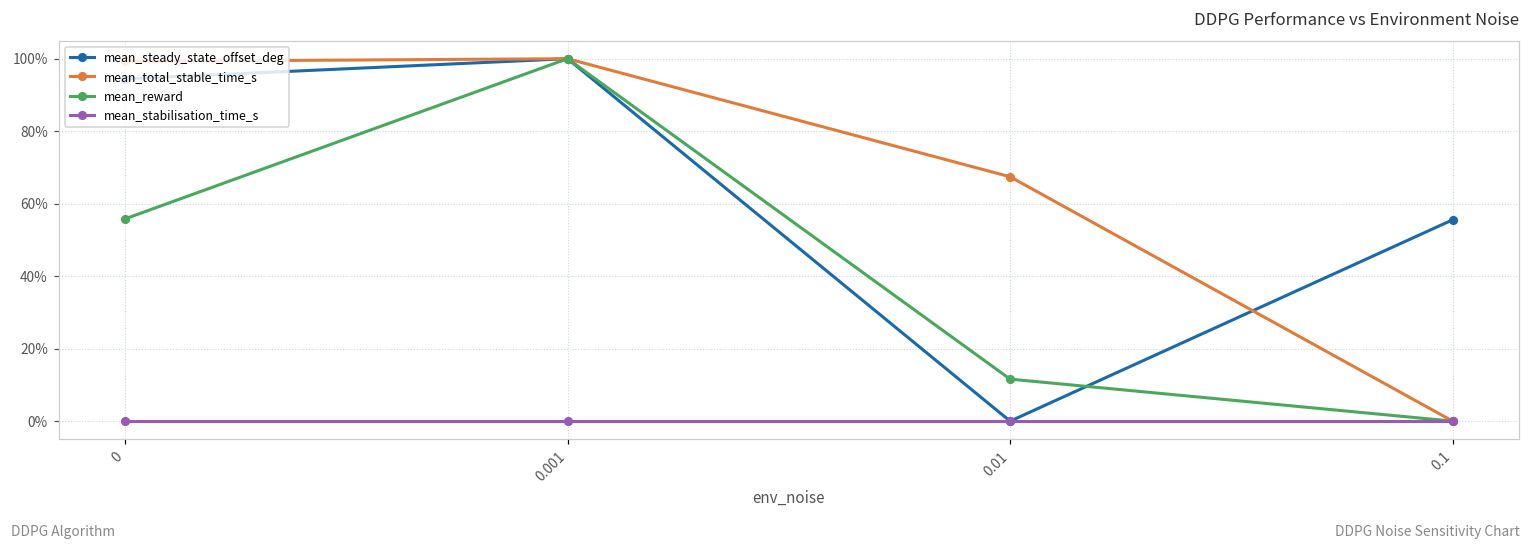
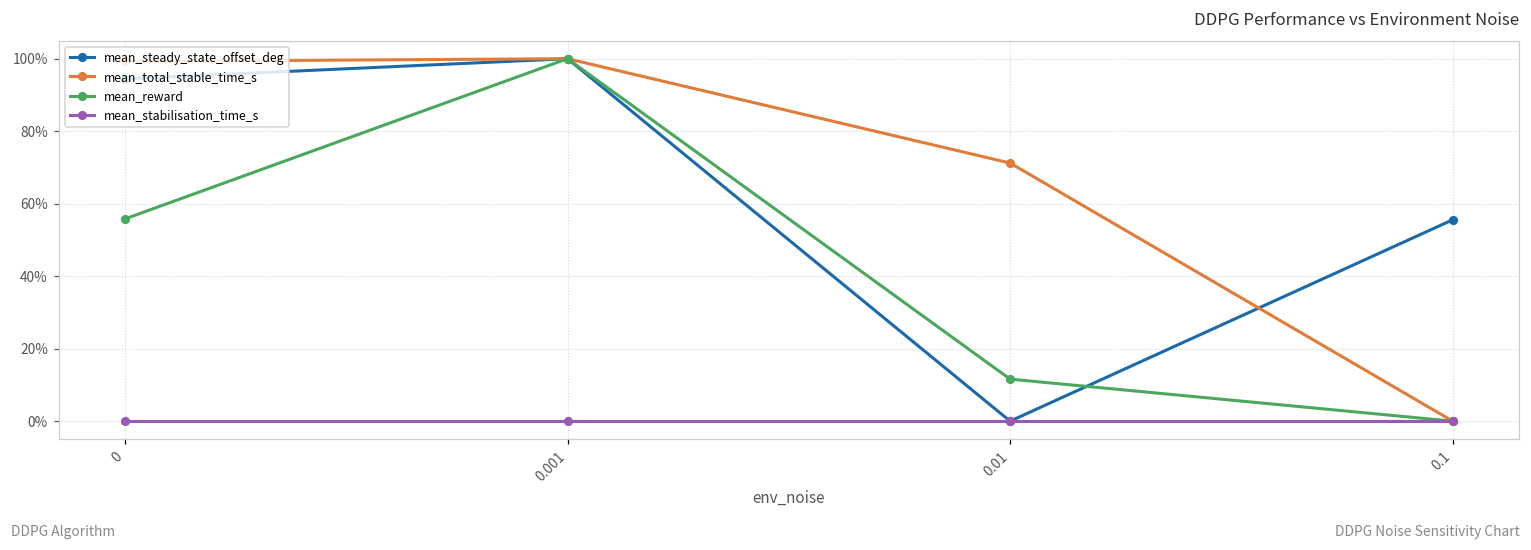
  {
    "mean_steady_state_offset_deg": {
      "0.1": "56%"
    },
    "mean_total_stable_time_s": {
-     "0.01": "67%"
+     "0.01": "71%"
    },
    "mean_reward": {
      "0": "56%",
      "0.01": "12%"
    },
    "mean_stabilisation_time_s": {
      "0": "0%",
      "0.001": "0%"
    }
  }
